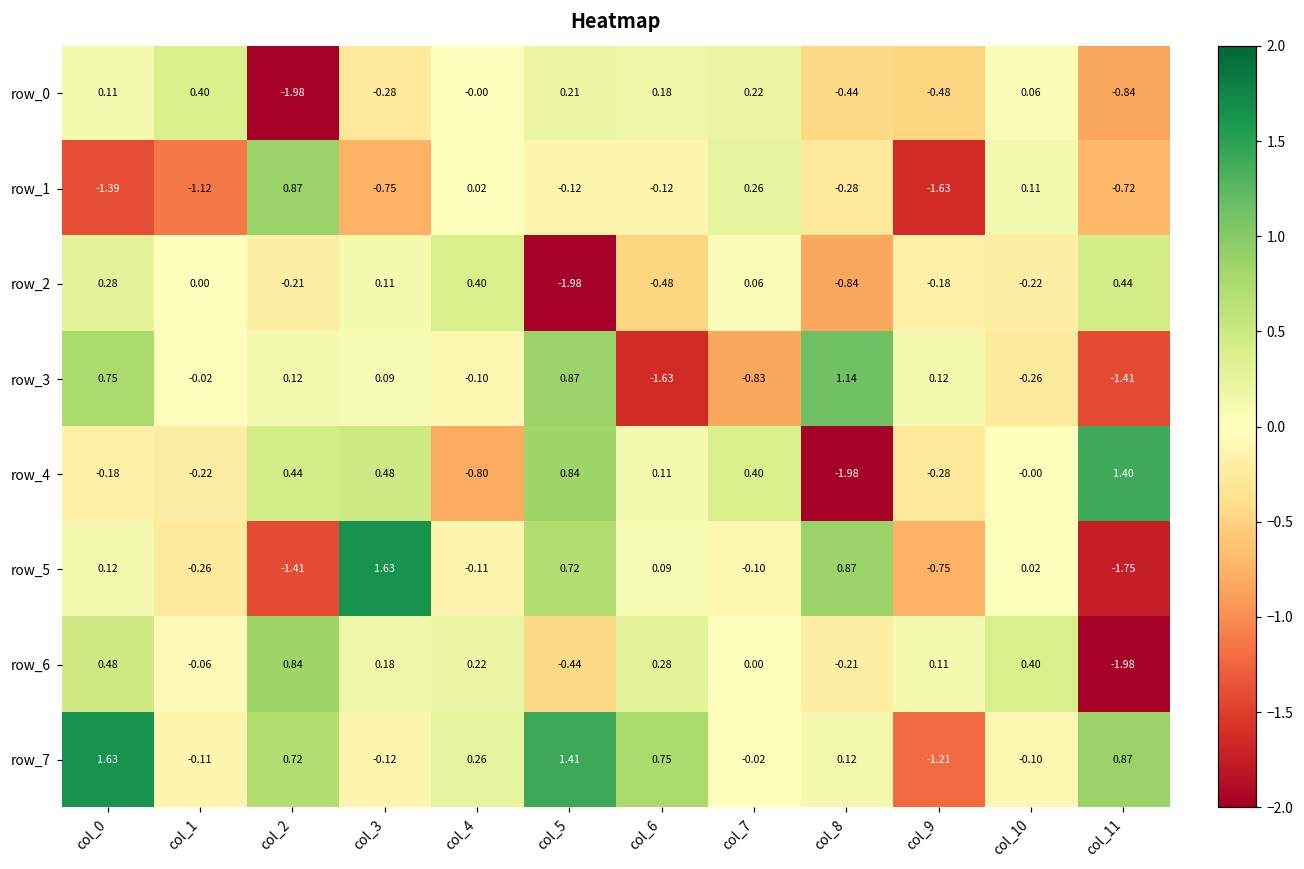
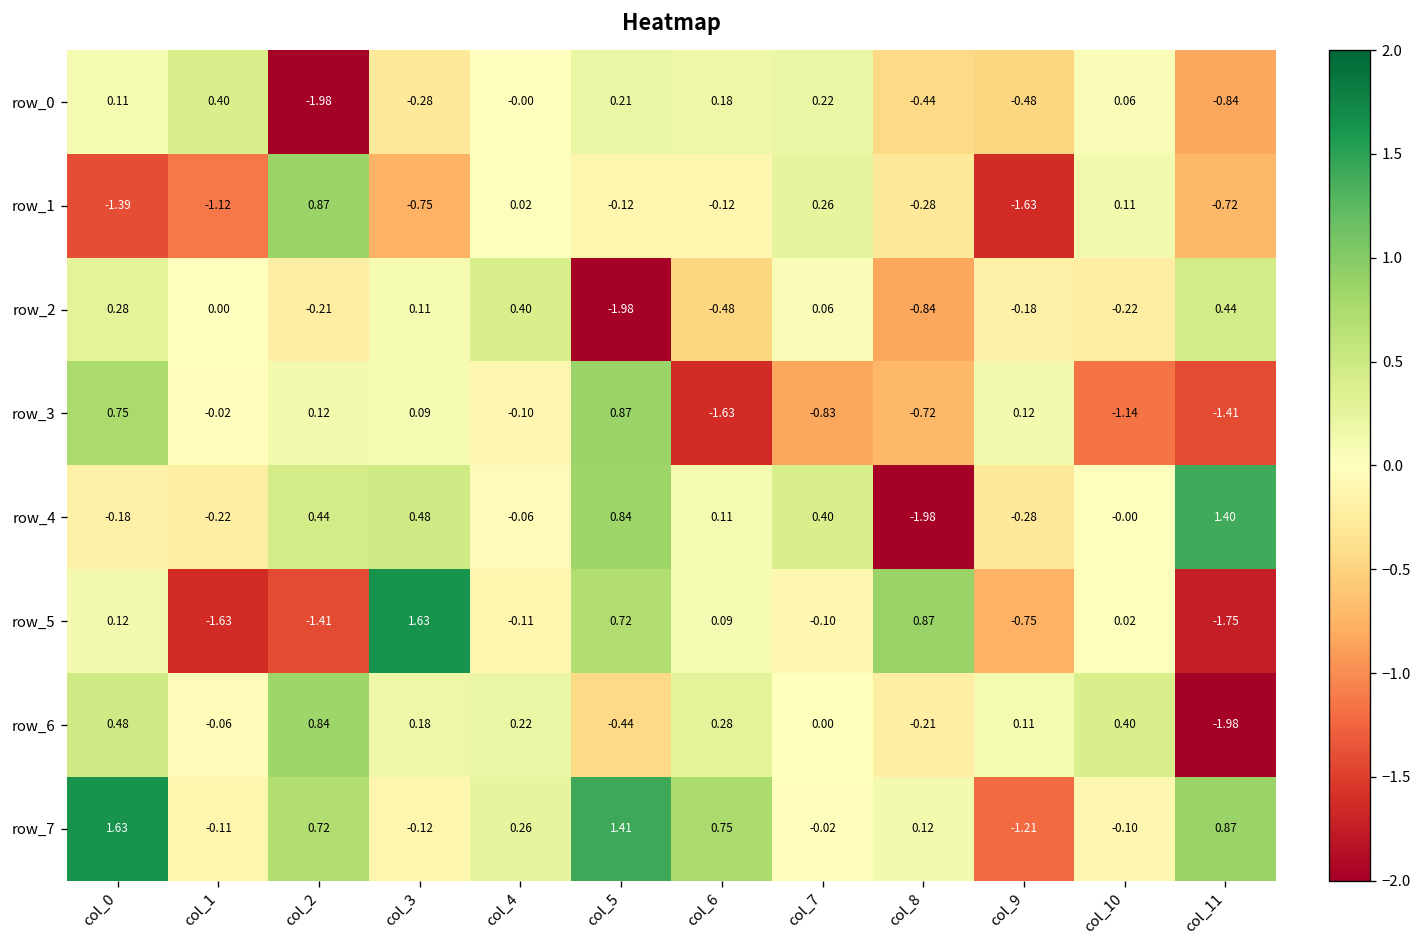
  {
    "row_0": {
      "col_0": 0.11,
      "col_1": 0.40,
      "col_2": -1.98,
      "col_3": -0.28,
      "col_4": -0.00,
      "col_5": 0.21,
      "col_6": 0.18,
      "col_7": 0.22,
      "col_8": -0.44,
      "col_9": -0.48,
      "col_10": 0.06,
      "col_11": -0.84
    },
    "row_1": {
      "col_0": -1.39,
      "col_1": -1.12,
      "col_2": 0.87,
      "col_3": -0.75,
      "col_4": 0.02,
      "col_5": -0.12,
      "col_6": -0.12,
      "col_7": 0.26,
      "col_8": -0.28,
      "col_9": -1.63,
      "col_10": 0.11,
      "col_11": -0.72
    },
    "row_2": {
      "col_0": 0.28,
      "col_1": 0.00,
      "col_2": -0.21,
      "col_3": 0.11,
      "col_4": 0.40,
      "col_5": -1.98,
      "col_6": -0.48,
      "col_7": 0.06,
      "col_8": -0.84,
      "col_9": -0.18,
      "col_10": -0.22,
      "col_11": 0.44
    },
    "row_3": {
      "col_0": 0.75,
      "col_1": -0.02,
      "col_2": 0.12,
      "col_3": 0.09,
      "col_4": -0.10,
      "col_5": 0.87,
      "col_6": -1.63,
      "col_7": -0.83,
-     "col_8": 1.14,
+     "col_8": -0.72,
      "col_9": 0.12,
-     "col_10": -0.26,
+     "col_10": -1.14,
      "col_11": -1.41
    },
    "row_4": {
      "col_0": -0.18,
      "col_1": -0.22,
      "col_2": 0.44,
      "col_3": 0.48,
-     "col_4": -0.80,
+     "col_4": -0.06,
      "col_5": 0.84,
      "col_6": 0.11,
      "col_7": 0.40,
      "col_8": -1.98,
      "col_9": -0.28,
      "col_10": -0.00,
      "col_11": 1.40
    },
    "row_5": {
      "col_0": 0.12,
-     "col_1": -0.26,
+     "col_1": -1.63,
      "col_2": -1.41,
      "col_3": 1.63,
      "col_4": -0.11,
      "col_5": 0.72,
      "col_6": 0.09,
      "col_7": -0.10,
      "col_8": 0.87,
      "col_9": -0.75,
      "col_10": 0.02,
      "col_11": -1.75
    },
    "row_6": {
      "col_0": 0.48,
      "col_1": -0.06,
      "col_2": 0.84,
      "col_3": 0.18,
      "col_4": 0.22,
      "col_5": -0.44,
      "col_6": 0.28,
      "col_7": 0.00,
      "col_8": -0.21,
      "col_9": 0.11,
      "col_10": 0.40,
      "col_11": -1.98
    },
    "row_7": {
      "col_0": 1.63,
      "col_1": -0.11,
      "col_2": 0.72,
      "col_3": -0.12,
      "col_4": 0.26,
      "col_5": 1.41,
      "col_6": 0.75,
      "col_7": -0.02,
      "col_8": 0.12,
      "col_9": -1.21,
      "col_10": -0.10,
      "col_11": 0.87
    }
  }
